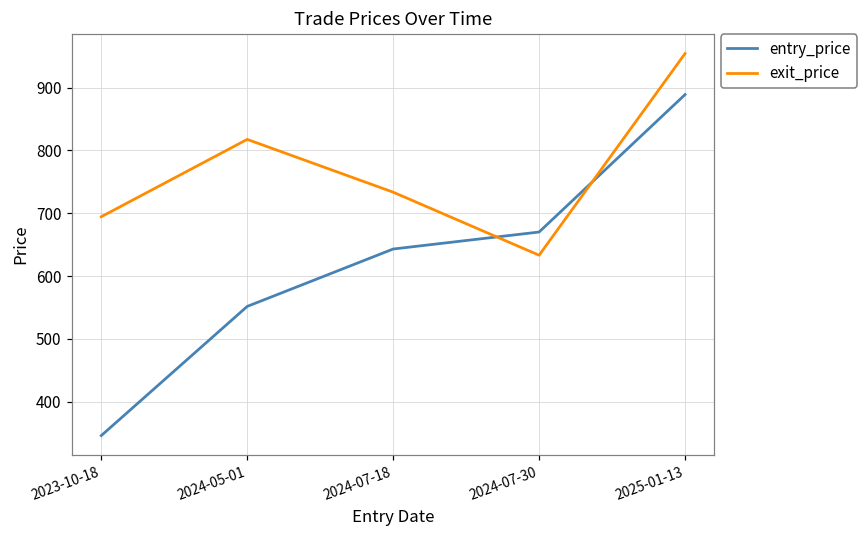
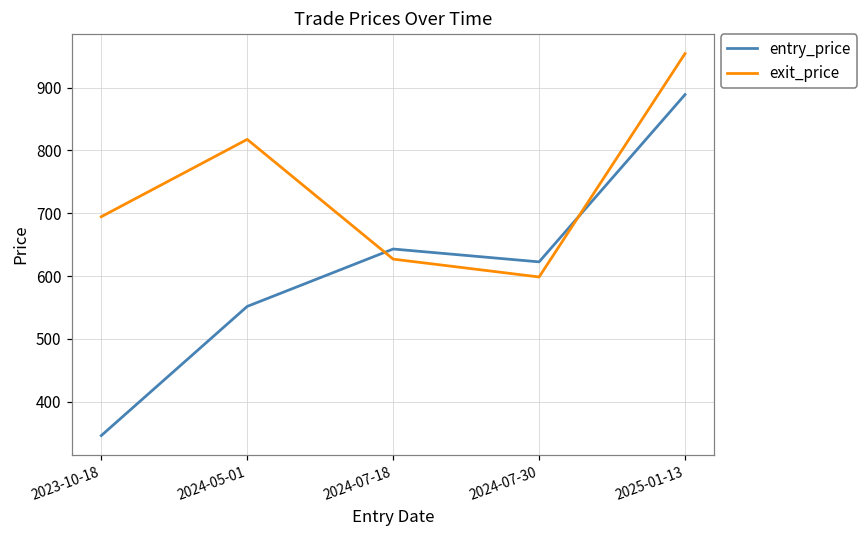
  {
    "entry_price": {
      "2023-10-18": 350,
      "2024-05-01": 550,
      "2024-07-18": 640,
-     "2024-07-30": 670,
+     "2024-07-30": 620,
      "2025-01-13": 890
    },
    "exit_price": {
      "2023-10-18": 690,
      "2024-05-01": 820,
-     "2024-07-18": 730,
-     "2024-07-30": 630,
+     "2024-07-18": 630,
+     "2024-07-30": 600,
      "2025-01-13": 950
    }
  }
